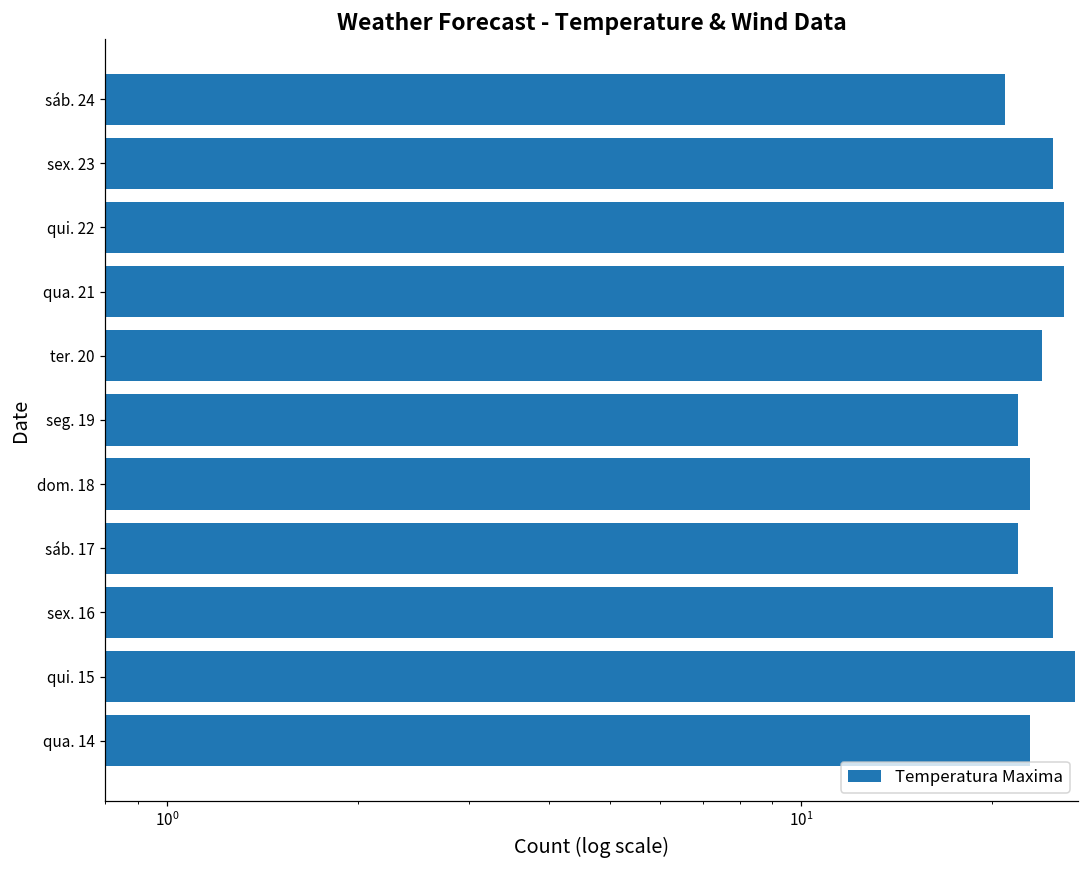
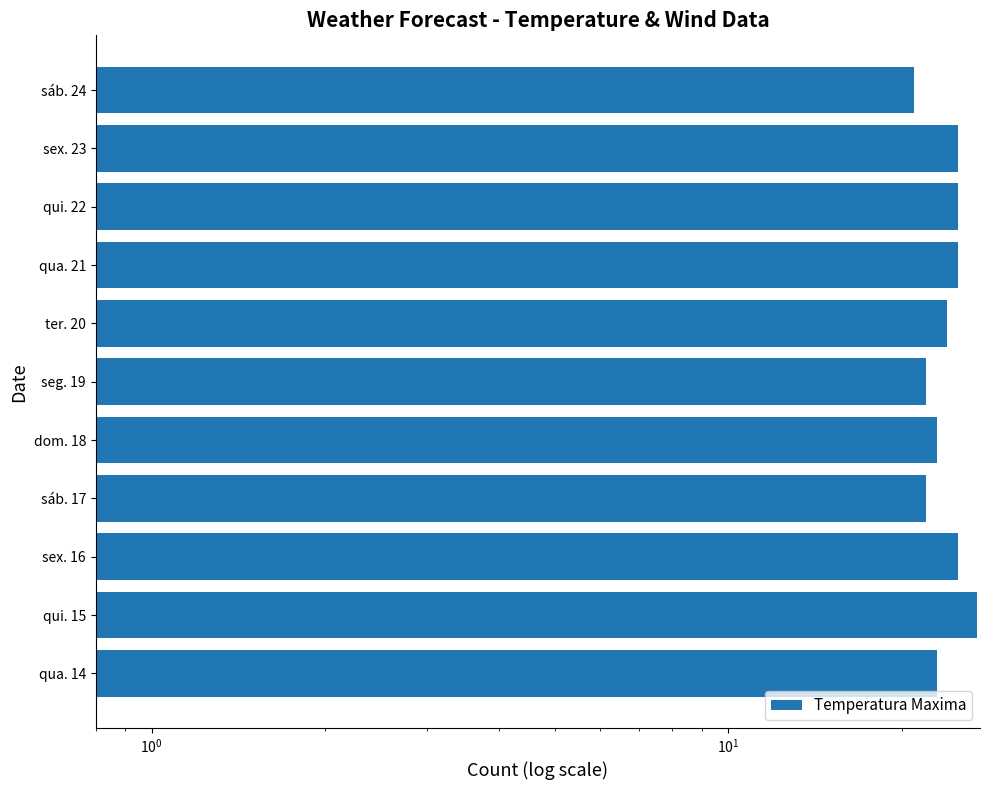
  {
    "sáb. 24": 21,
    "sex. 23": 25,
-   "qui. 22": 26,
-   "qua. 21": 26,
+   "qui. 22": 25,
+   "qua. 21": 25,
    "ter. 20": 24,
    "seg. 19": 22,
    "dom. 18": 23,
    "sáb. 17": 22,
    "sex. 16": 25,
    "qui. 15": 27,
    "qua. 14": 23
  }
